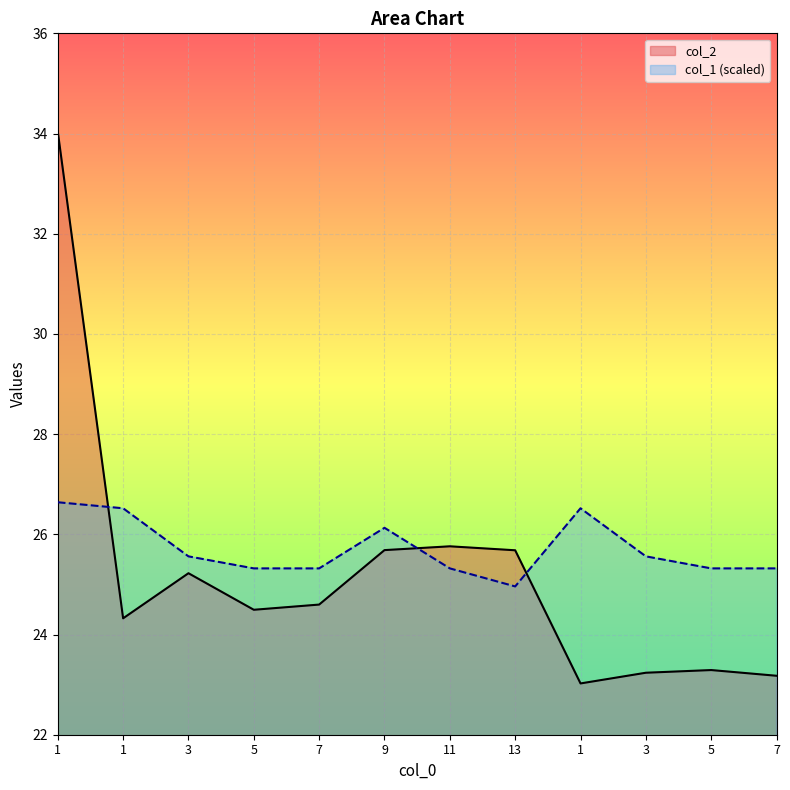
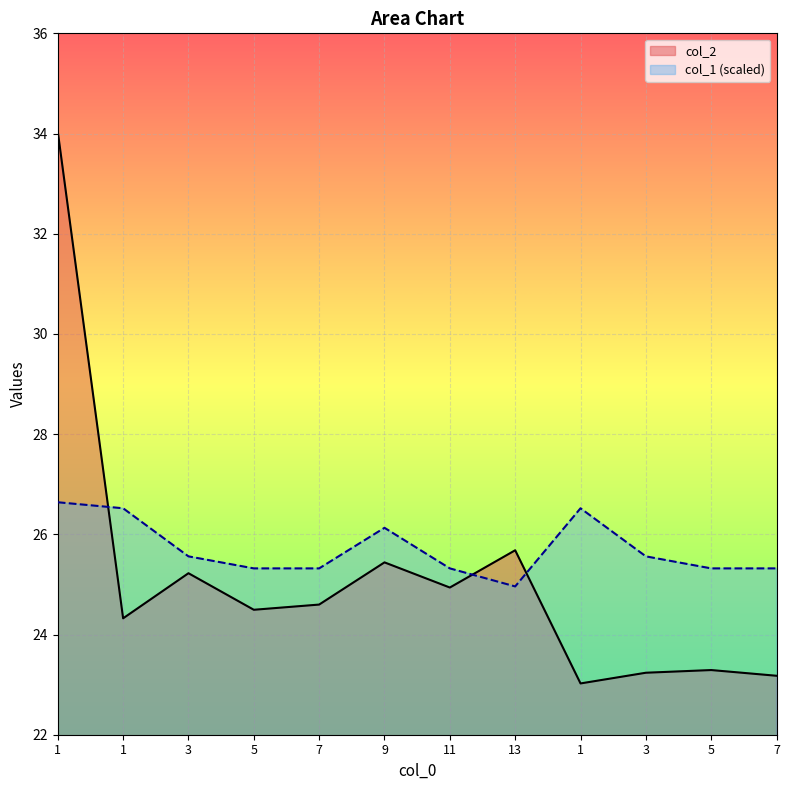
  {
    "col_2": {
-     "9": 25.7,
-     "11": 25.8,
+     "9": 25.4,
+     "11": 24.9,
      "13": 25.7
    },
    "col_1 (scaled)": {
      "9": 26.1,
      "11": 25.3,
      "13": 25.0
    }
  }
